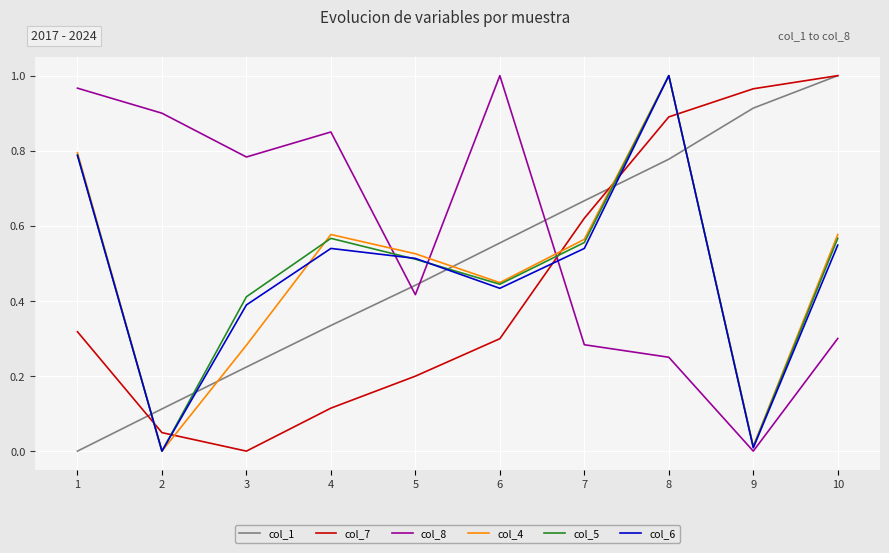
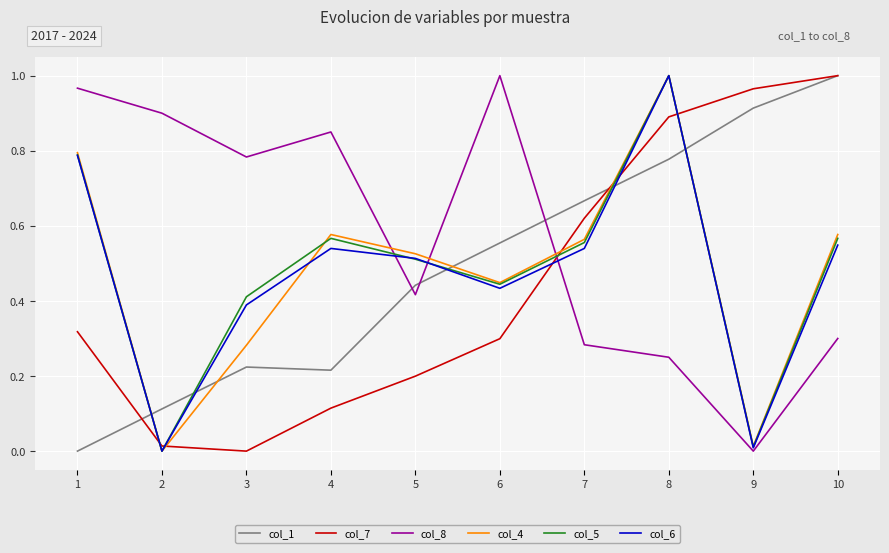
  {
    "col_1": {
      "1": 0.00,
      "2": 0.11,
      "3": 0.22,
-     "4": 0.33,
+     "4": 0.22,
      "5": 0.44,
      "6": 0.55,
      "7": 0.67,
      "8": 0.78,
      "9": 0.91
    },
    "col_7": {
      "1": 0.32,
-     "2": 0.05,
+     "2": 0.01,
      "3": 0.00,
      "4": 0.11,
      "5": 0.20,
      "6": 0.30,
      "7": 0.62,
      "8": 0.89,
      "9": 0.97
    },
    "col_8": {
      "1": 0.97,
      "2": 0.90,
      "3": 0.78,
      "4": 0.85,
      "5": 0.42,
      "6": 1.00,
      "7": 0.28,
      "8": 0.25,
      "9": 0.00,
      "10": 0.30
    },
    "col_4": {
      "3": 0.28,
      "4": 0.58,
      "5": 0.53,
      "7": 0.56,
      "10": 0.58
    },
    "col_5": {
      "3": 0.41,
      "4": 0.57,
      "7": 0.56,
      "10": 0.57
    },
    "col_6": {
      "3": 0.39,
      "4": 0.54,
      "6": 0.43,
      "7": 0.54,
      "10": 0.55
    }
  }
